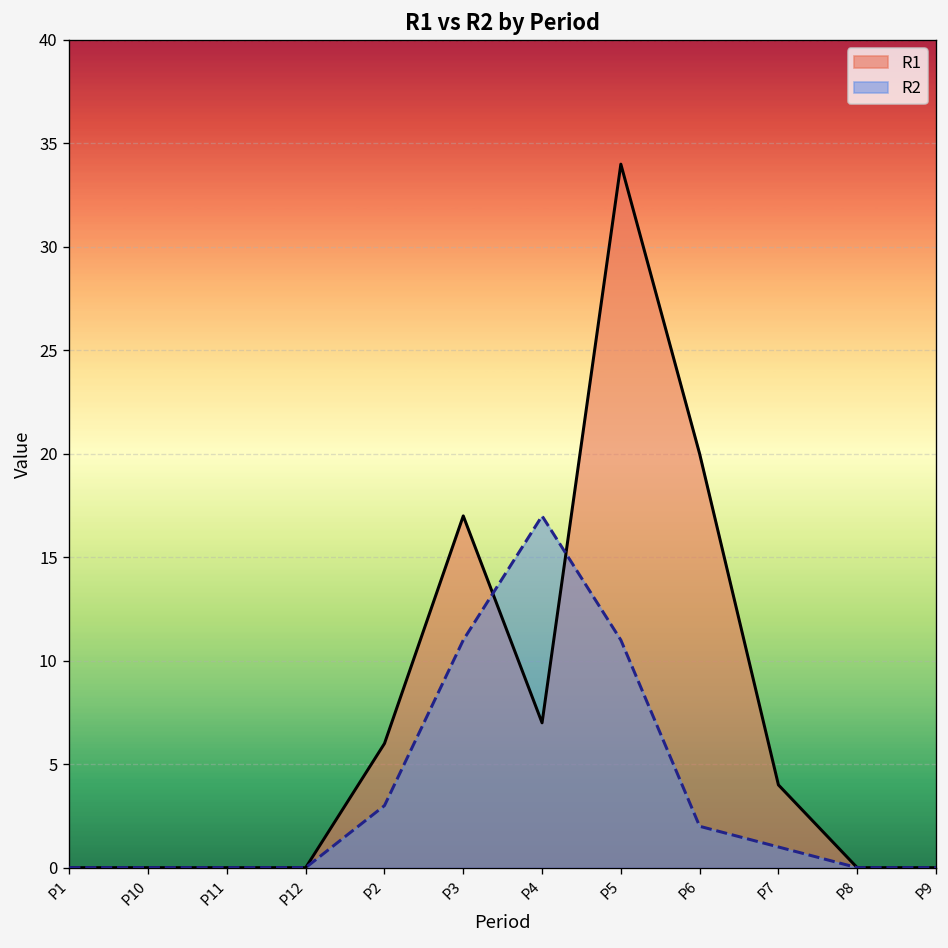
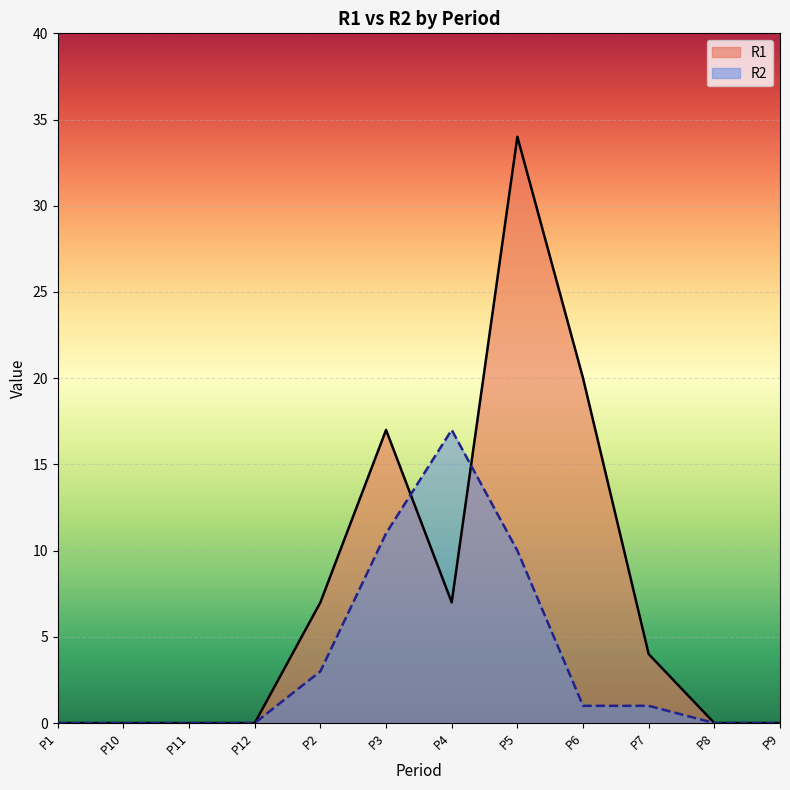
  {
    "R1": {
-     "P2": 6,
+     "P2": 7,
      "P3": 17,
      "P4": 7,
      "P5": 34,
      "P6": 20,
      "P7": 4
    },
    "R2": {
      "P2": 3,
      "P3": 11,
      "P4": 17,
-     "P5": 11,
-     "P6": 2,
+     "P5": 10,
+     "P6": 1,
      "P7": 1
    }
  }
